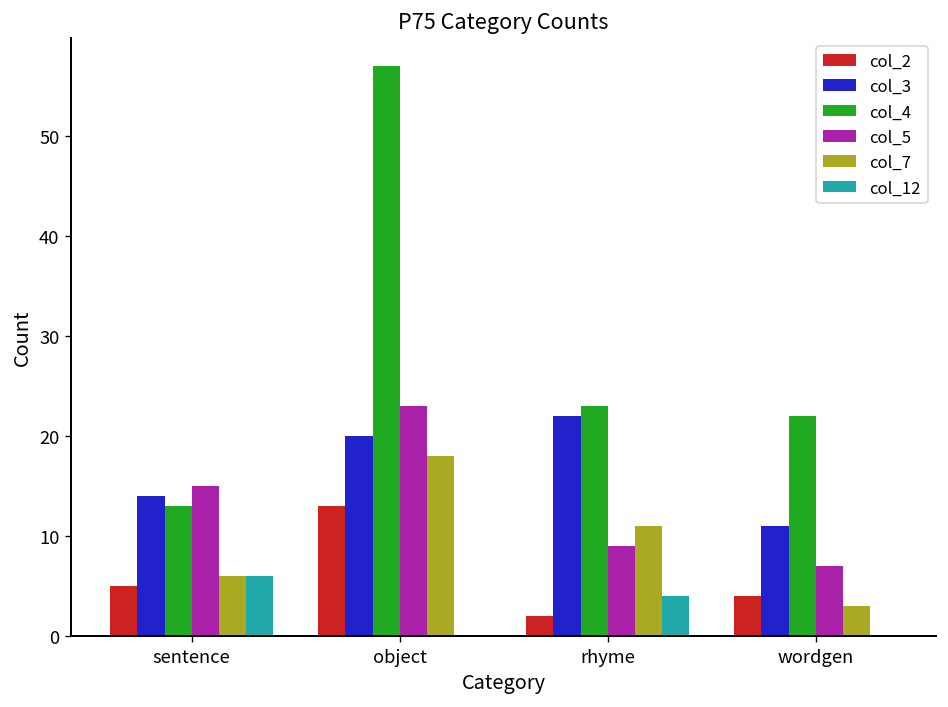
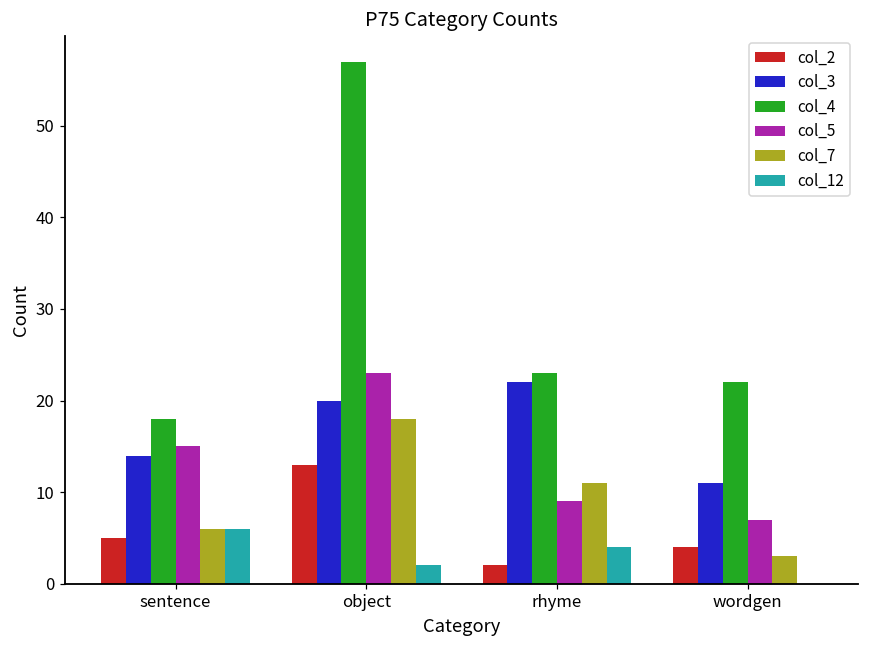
  {
    "col_2": {
      "sentence": 5,
      "object": 13,
      "rhyme": 2,
      "wordgen": 4
    },
    "col_3": {
      "sentence": 14,
      "object": 20,
      "rhyme": 22,
      "wordgen": 11
    },
    "col_4": {
-     "sentence": 13,
+     "sentence": 18,
      "object": 57,
      "rhyme": 23,
      "wordgen": 22
    },
    "col_5": {
      "sentence": 15,
      "object": 23,
      "rhyme": 9,
      "wordgen": 7
    },
    "col_7": {
      "sentence": 6,
      "object": 18,
      "rhyme": 11,
      "wordgen": 3
    },
    "col_12": {
      "sentence": 6,
-     "object": 0,
+     "object": 2,
      "rhyme": 4,
      "wordgen": 0
    }
  }
